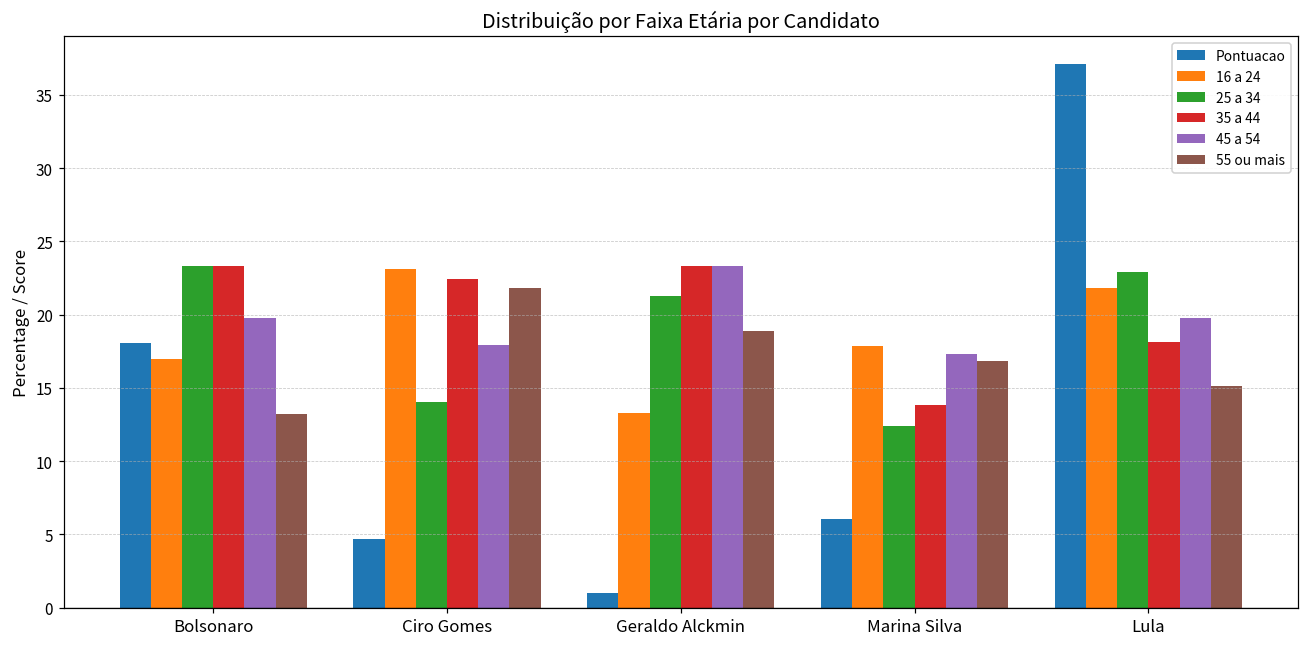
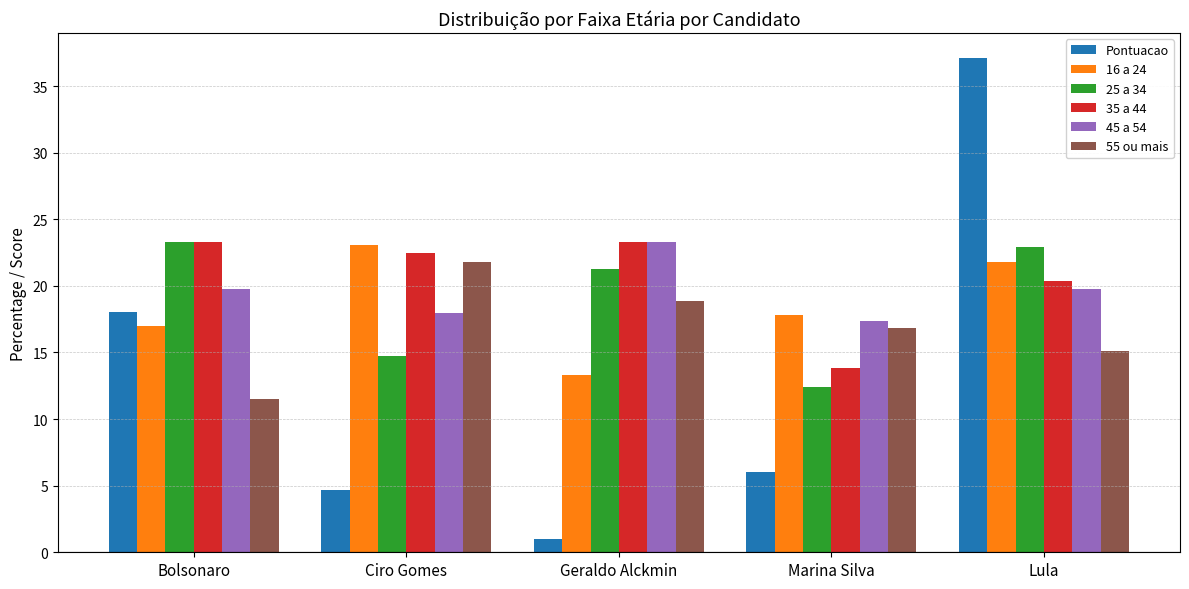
  {
    "Pontuacao": {
      "Bolsonaro": 18.0,
      "Ciro Gomes": 4.7,
      "Geraldo Alckmin": 1.0,
      "Marina Silva": 6.1,
      "Lula": 37.1
    },
    "16 a 24": {
      "Bolsonaro": 17.0,
      "Ciro Gomes": 23.1,
      "Geraldo Alckmin": 13.3,
      "Marina Silva": 17.8,
      "Lula": 21.8
    },
    "25 a 34": {
      "Bolsonaro": 23.3,
-     "Ciro Gomes": 14.0,
+     "Ciro Gomes": 14.7,
      "Geraldo Alckmin": 21.3,
      "Marina Silva": 12.4,
      "Lula": 22.9
    },
    "35 a 44": {
      "Bolsonaro": 23.3,
      "Ciro Gomes": 22.4,
      "Geraldo Alckmin": 23.3,
      "Marina Silva": 13.9,
-     "Lula": 18.1
+     "Lula": 20.4
    },
    "45 a 54": {
      "Bolsonaro": 19.8,
      "Ciro Gomes": 17.9,
      "Geraldo Alckmin": 23.3,
      "Marina Silva": 17.3,
      "Lula": 19.8
    },
    "55 ou mais": {
-     "Bolsonaro": 13.2,
+     "Bolsonaro": 11.5,
      "Ciro Gomes": 21.8,
      "Geraldo Alckmin": 18.9,
      "Marina Silva": 16.8,
      "Lula": 15.1
    }
  }
